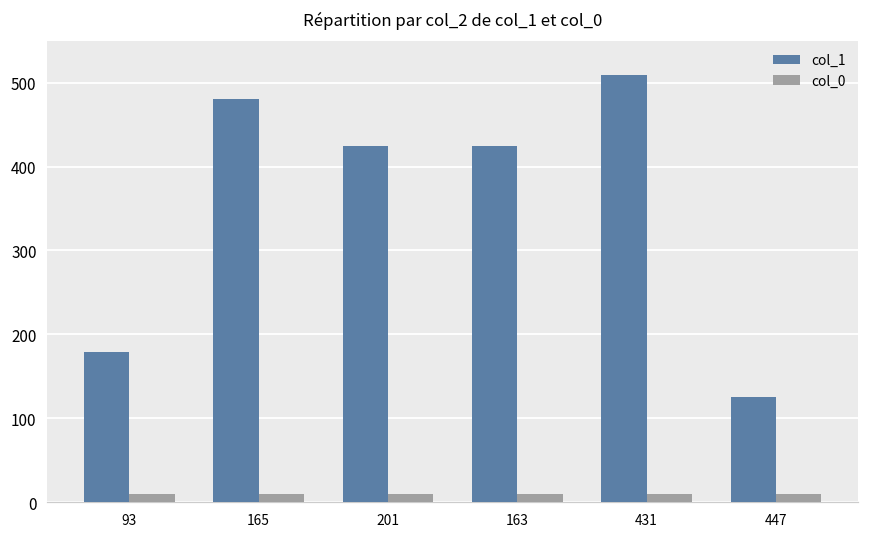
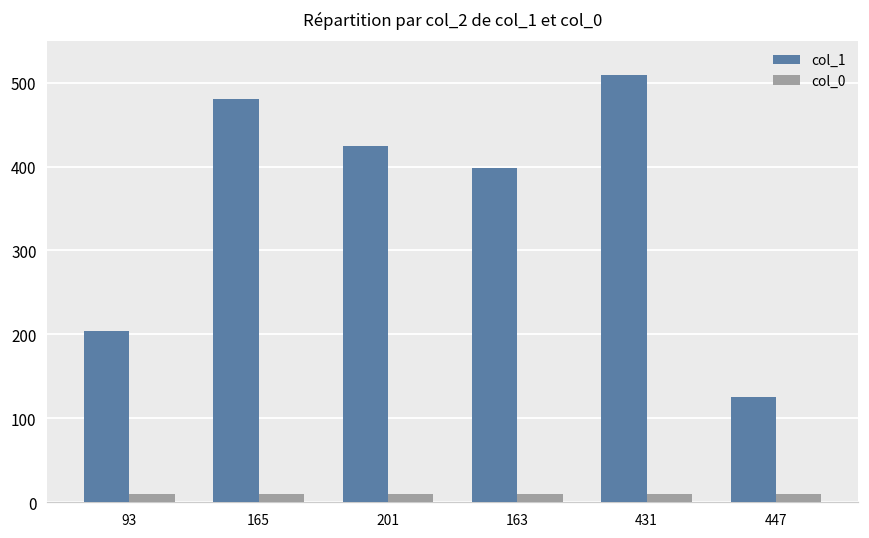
  {
    "col_1": {
-     "93": 180,
+     "93": 200,
      "165": 480,
      "201": 420,
-     "163": 430,
+     "163": 400,
      "431": 510,
      "447": 130
    },
    "col_0": {
      "93": 10,
      "165": 10,
      "201": 10,
      "163": 10,
      "431": 10,
      "447": 10
    }
  }
